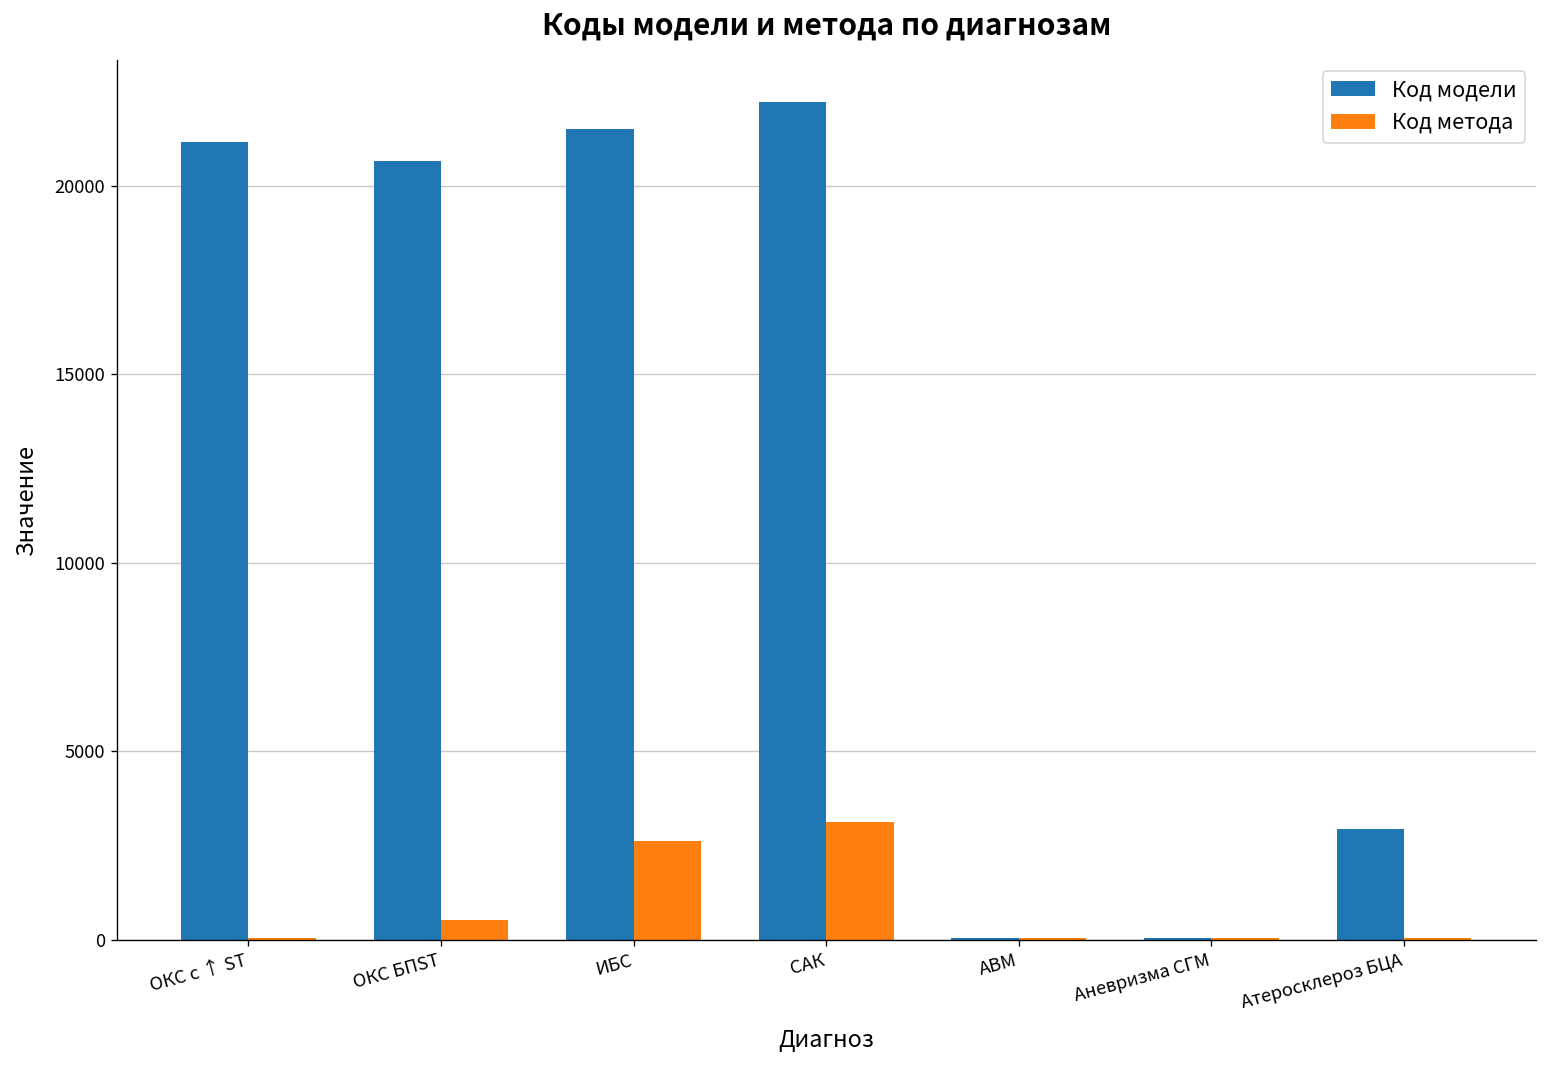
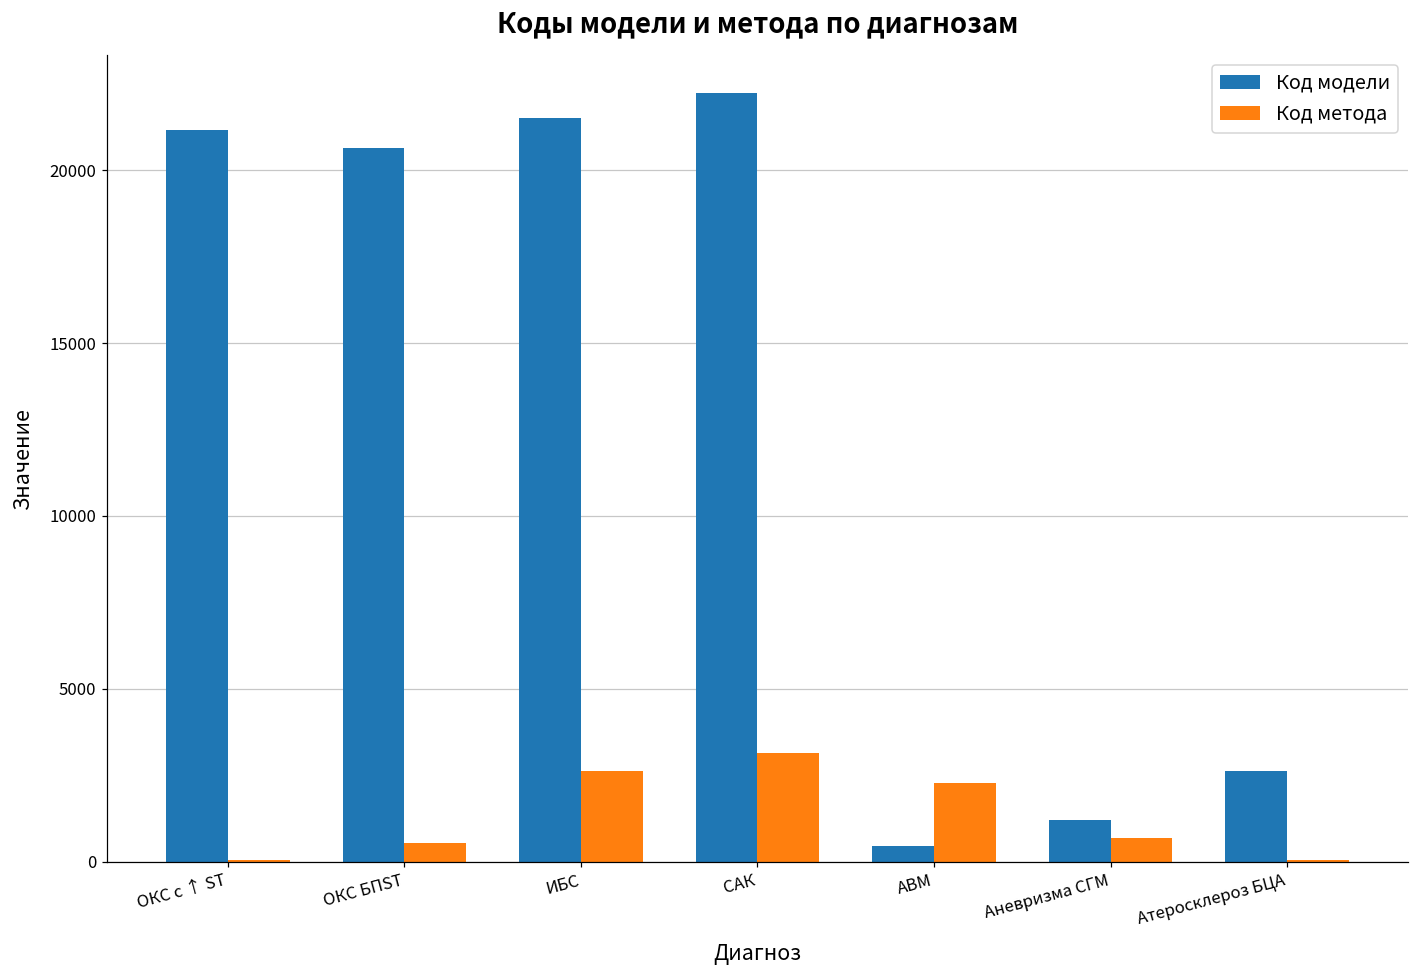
  {
    "Код модели": {
      "ОКС с ↑ ST": 21200,
      "ОКС БПST": 20600,
      "ИБС": 21500,
      "САК": 22200,
-     "АВМ": 0,
-     "Аневризма СГМ": 0,
-     "Атеросклероз БЦА": 2900
+     "АВМ": 400,
+     "Аневризма СГМ": 1200,
+     "Атеросклероз БЦА": 2600
    },
    "Код метода": {
      "ОКС БПST": 500,
      "ИБС": 2600,
      "САК": 3100,
-     "АВМ": 0,
-     "Аневризма СГМ": 0
+     "АВМ": 2300,
+     "Аневризма СГМ": 700
    }
  }
